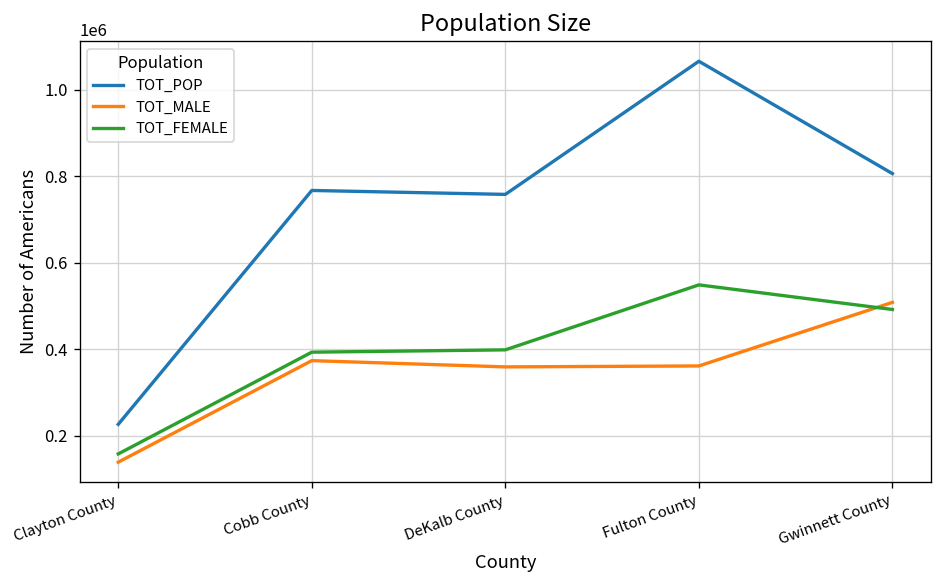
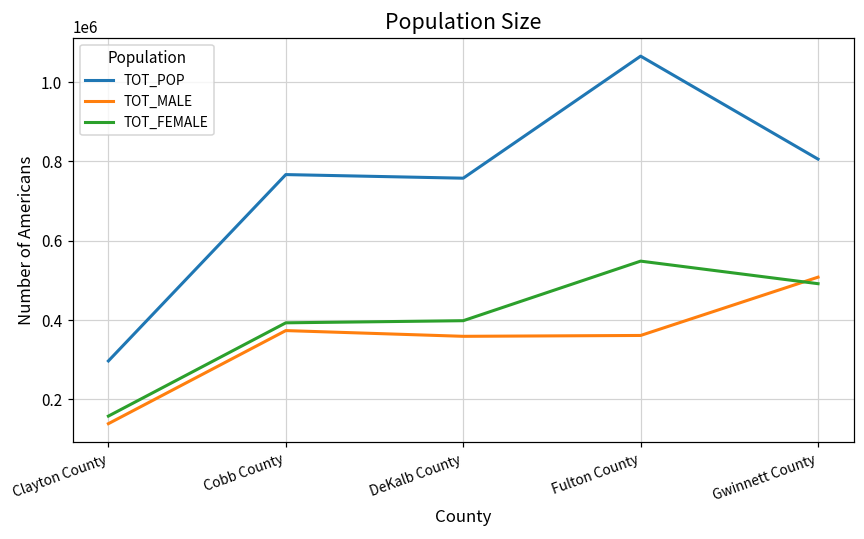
  {
    "TOT_POP": {
-     "Clayton County": 230000,
+     "Clayton County": 300000,
      "Cobb County": 770000,
      "DeKalb County": 760000,
      "Fulton County": 1070000,
      "Gwinnett County": 810000
    },
    "TOT_MALE": {
      "Clayton County": 140000,
      "Cobb County": 370000,
      "DeKalb County": 360000,
      "Fulton County": 360000,
      "Gwinnett County": 510000
    },
    "TOT_FEMALE": {
      "Clayton County": 160000,
      "Cobb County": 390000,
      "DeKalb County": 400000,
      "Fulton County": 550000,
      "Gwinnett County": 490000
    }
  }
